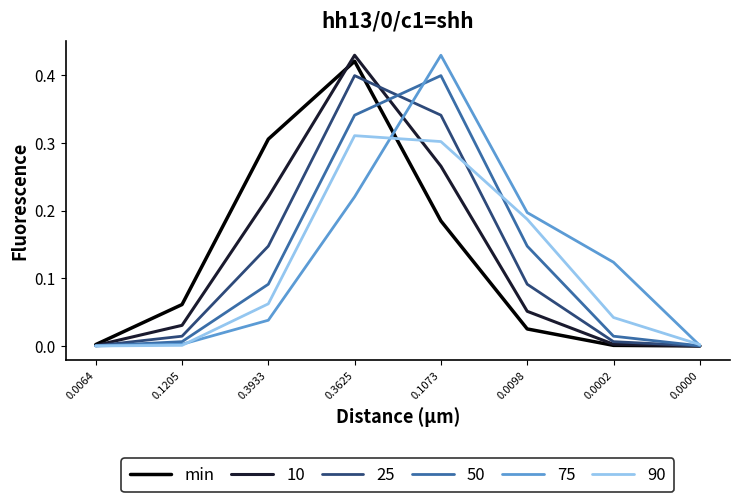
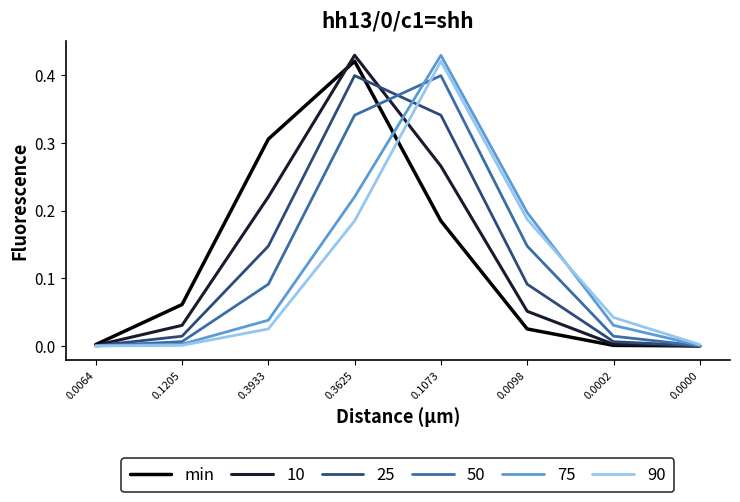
  {
    "75": {
      "0.3933": 0.04,
      "0.3625": 0.22,
      "0.1073": 0.43,
      "0.0098": 0.20,
-     "0.0002": 0.12
+     "0.0002": 0.03
    },
    "90": {
-     "0.3933": 0.06,
-     "0.3625": 0.31,
-     "0.1073": 0.30,
+     "0.3933": 0.03,
+     "0.3625": 0.18,
+     "0.1073": 0.42,
      "0.0098": 0.19,
      "0.0002": 0.04
    }
  }
